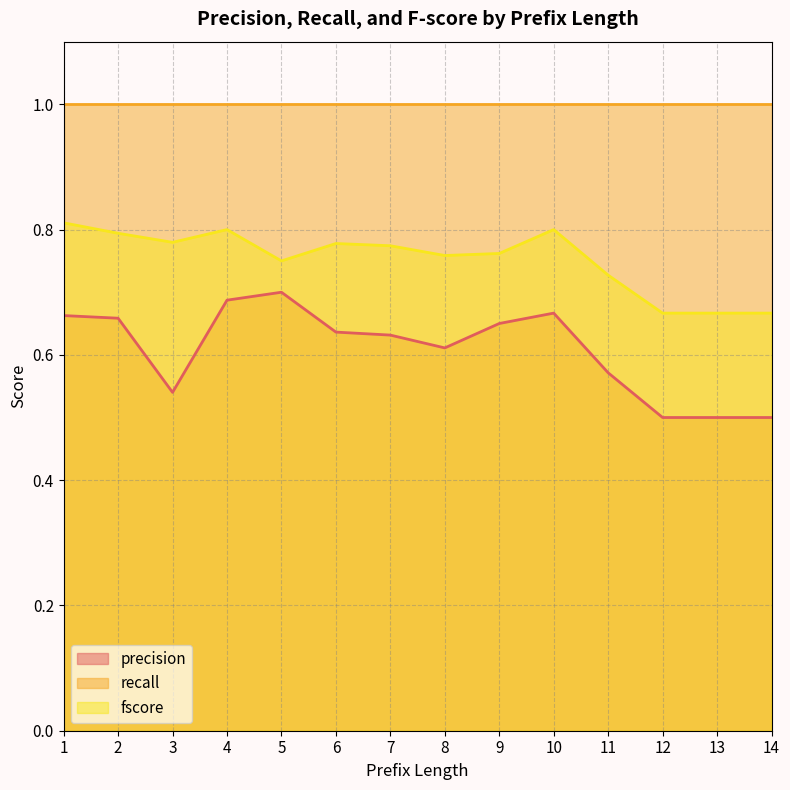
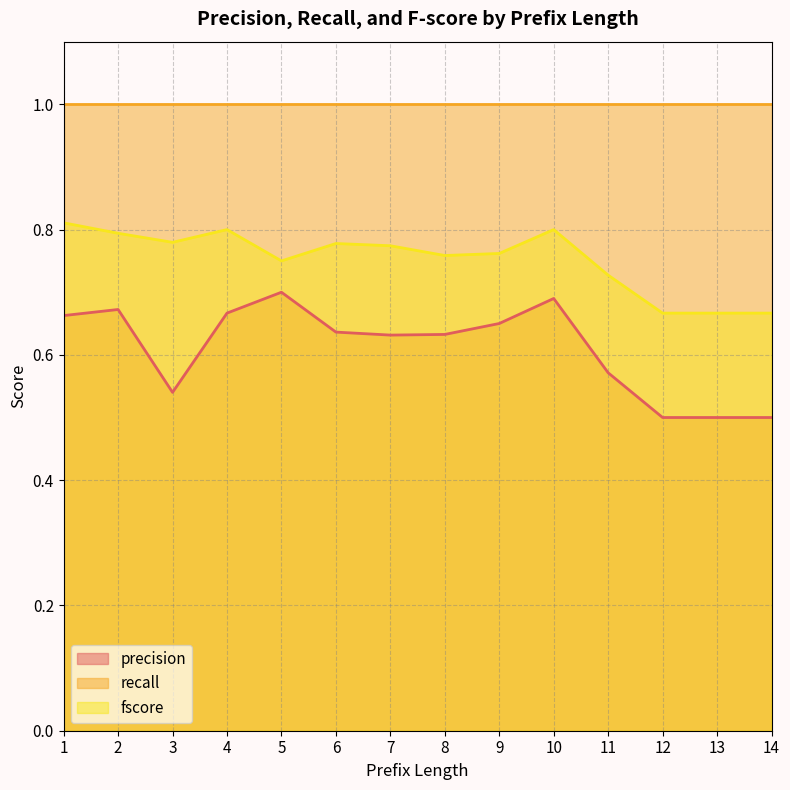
  {
    "precision": {
      "1": 0.66,
-     "2": 0.66,
+     "2": 0.67,
      "3": 0.54,
-     "4": 0.69,
+     "4": 0.67,
      "5": 0.70,
      "6": 0.64,
      "7": 0.63,
-     "8": 0.61,
+     "8": 0.63,
      "9": 0.65,
-     "10": 0.67,
+     "10": 0.69,
      "11": 0.57,
      "12": 0.50,
      "13": 0.50,
      "14": 0.50
    }
  }
